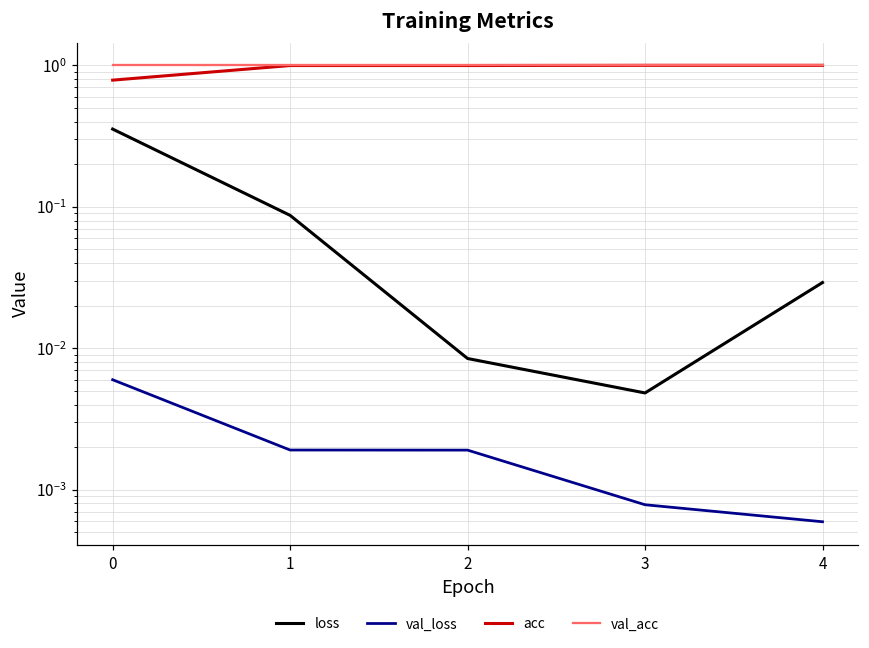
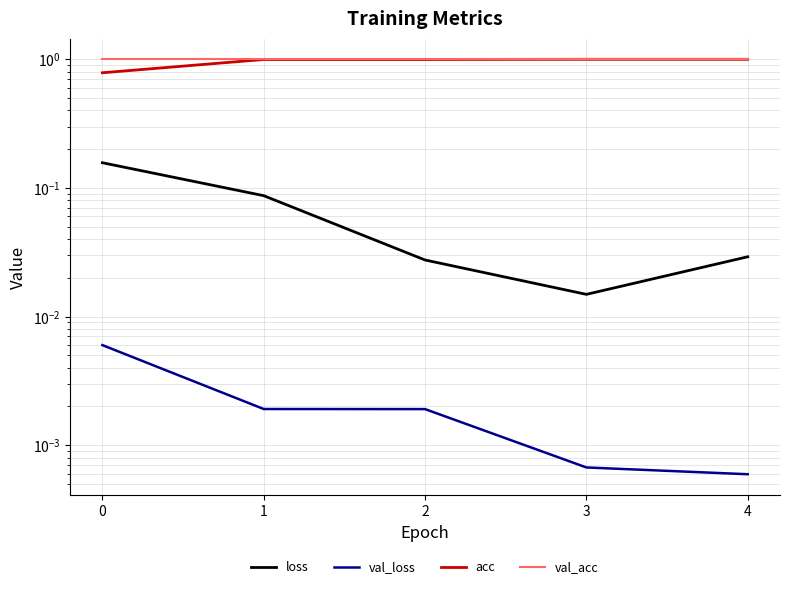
  {
    "loss": {
-     "0": 0.35,
+     "0": 0.16,
      "1": 0.09,
-     "2": 0.008,
-     "3": 0.0048,
+     "2": 0.028,
+     "3": 0.015,
      "4": 0.029
    },
    "val_loss": {
      "0": 0.006,
      "1": 0.0019,
      "2": 0.0019,
-     "3": 0.0008,
+     "3": 0.0007,
      "4": 0.0006
    },
    "acc": {
      "0": 0.8
    },
    "val_acc": {
      "0": 1.0
    }
  }
